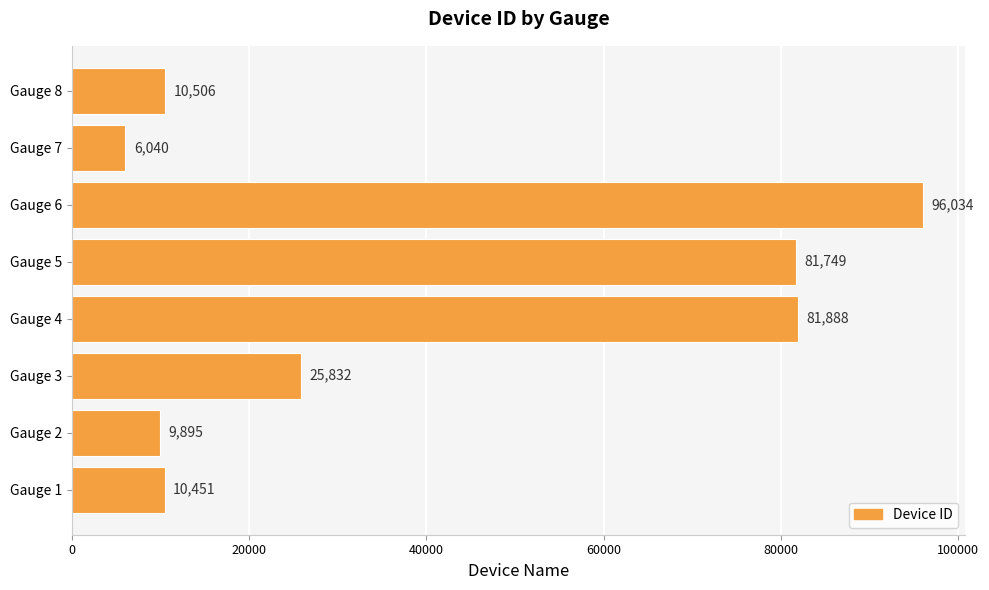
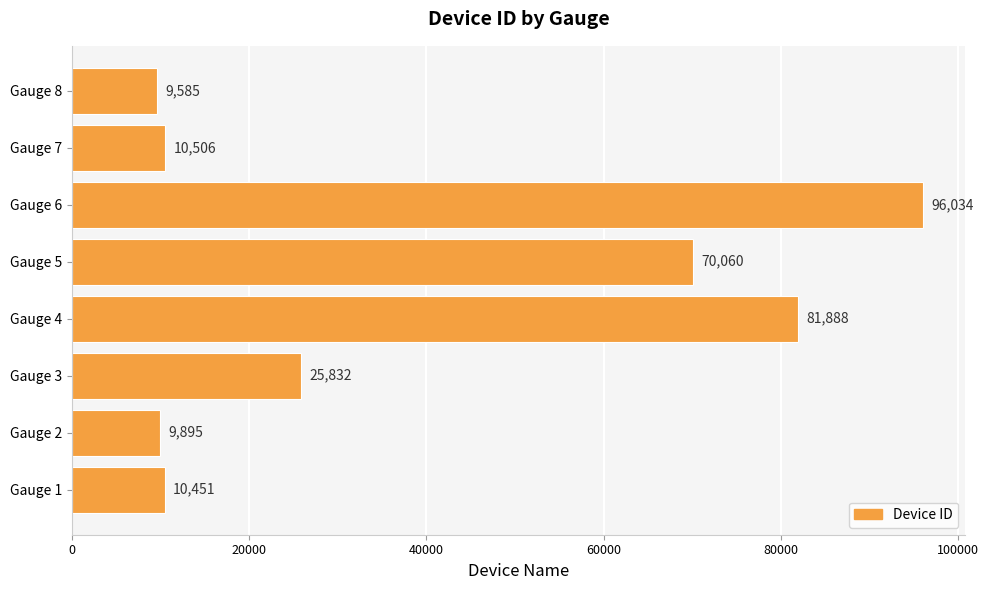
  {
-   "Gauge 8": "10,506",
-   "Gauge 7": "6,040",
+   "Gauge 8": "9,585",
+   "Gauge 7": "10,506",
    "Gauge 6": "96,034",
-   "Gauge 5": "81,749",
+   "Gauge 5": "70,060",
    "Gauge 4": "81,888",
    "Gauge 3": "25,832",
    "Gauge 2": "9,895",
    "Gauge 1": "10,451"
  }
